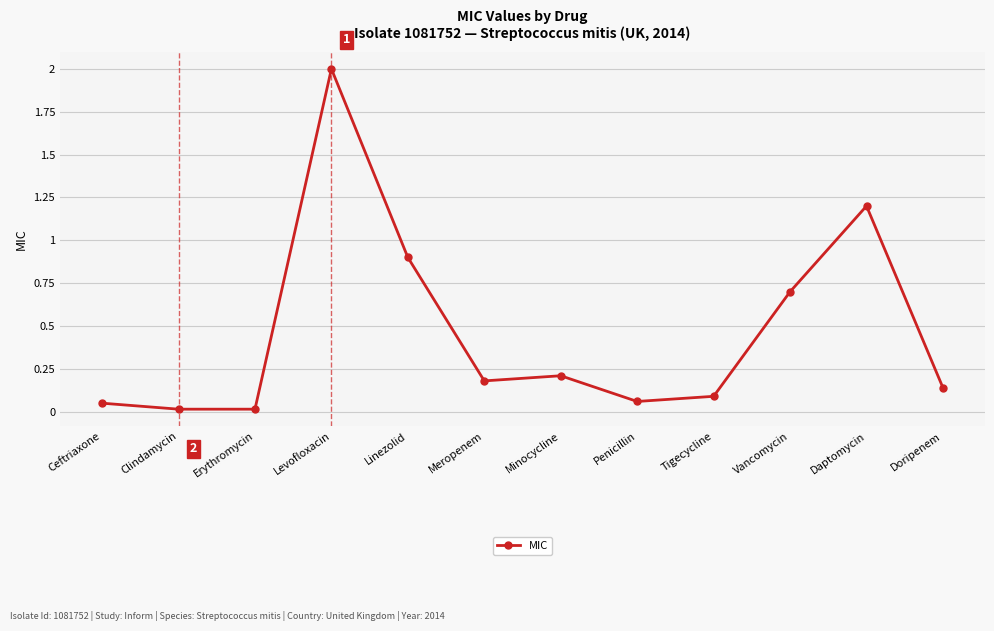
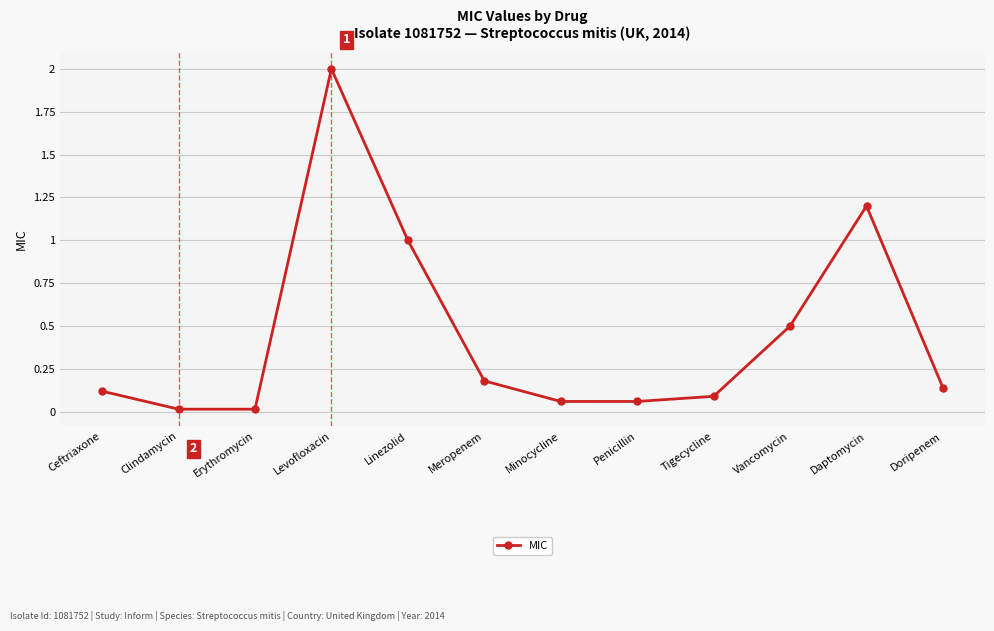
  {
-   "Ceftriaxone": 0.05,
+   "Ceftriaxone": 0.12,
    "Clindamycin": 0.02,
    "Erythromycin": 0.02,
    "Levofloxacin": 2.00,
-   "Linezolid": 0.9,
+   "Linezolid": 1.0,
    "Meropenem": 0.18,
-   "Minocycline": 0.21,
+   "Minocycline": 0.06,
    "Penicillin": 0.06,
    "Tigecycline": 0.09,
-   "Vancomycin": 0.7,
+   "Vancomycin": 0.5,
    "Daptomycin": 1.20,
    "Doripenem": 0.14
  }
